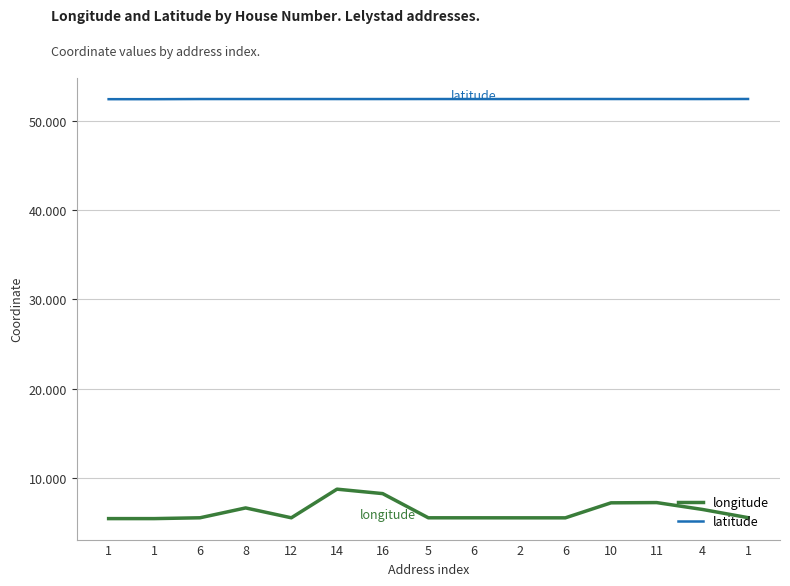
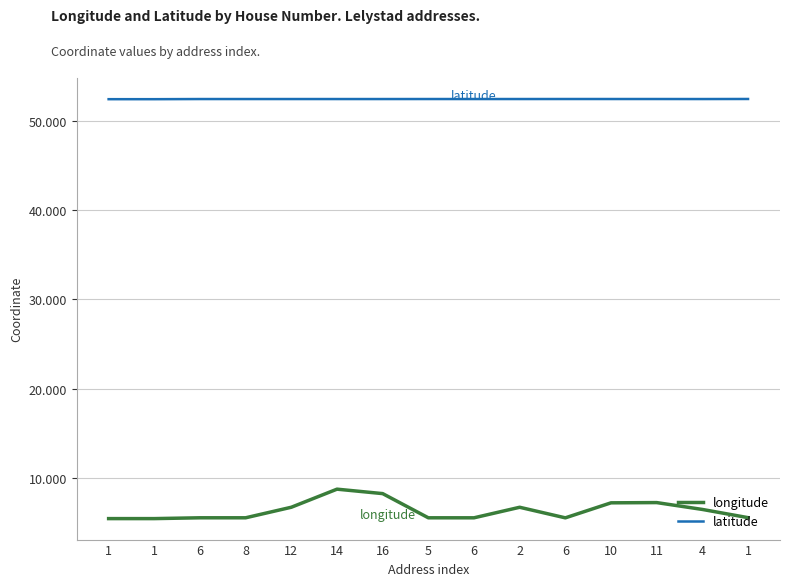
  {
    "longitude": {
-     "8": 7,
-     "12": 6,
+     "8": 6,
+     "12": 7,
      "14": 9,
      "16": 8,
      "5": 6,
-     "2": 6,
+     "2": 7,
      "10": 7,
      "11": 7,
      "4": 6
    },
    "latitude": {
      "8": 52,
      "12": 52,
      "14": 52,
      "16": 52,
      "5": 52,
      "2": 52,
      "10": 52,
      "11": 52,
      "4": 52
    }
  }
